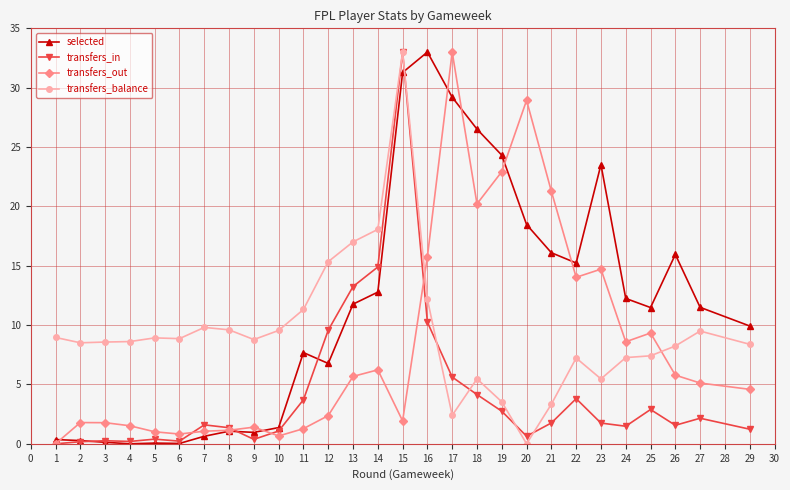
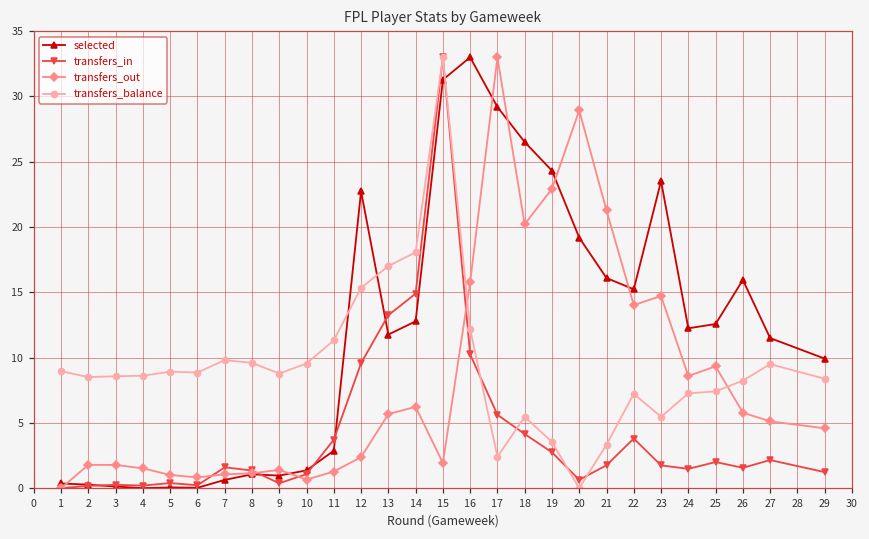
  {
    "selected": {
      "1": 0.4,
      "5": 0.1,
      "7": 0.6,
      "9": 1.0,
      "10": 1.4,
-     "11": 7.7,
-     "12": 6.8,
+     "11": 2.9,
+     "12": 22.7,
      "13": 11.8,
      "14": 12.8,
      "15": 31.3,
      "16": 33.0,
      "17": 29.2,
      "18": 26.5,
      "19": 24.3,
-     "20": 18.5,
+     "20": 19.2,
      "21": 16.1,
      "22": 15.2,
      "23": 23.5,
      "24": 12.2,
-     "25": 11.5,
+     "25": 12.6,
      "26": 15.9,
      "27": 11.5,
      "29": 9.9
    },
    "transfers_in": {
      "5": 0.4,
      "7": 1.6,
      "8": 1.4,
      "9": 0.4,
      "10": 1.1,
      "11": 3.7,
      "12": 9.6,
      "13": 13.2,
      "14": 14.9,
      "16": 10.2,
      "17": 5.6,
      "18": 4.1,
      "19": 2.7,
      "20": 0.6,
      "21": 1.8,
      "22": 3.8,
      "23": 1.7,
      "24": 1.5,
-     "25": 2.9,
+     "25": 2.0,
      "26": 1.6,
      "27": 2.2,
      "29": 1.2
    }
  }
